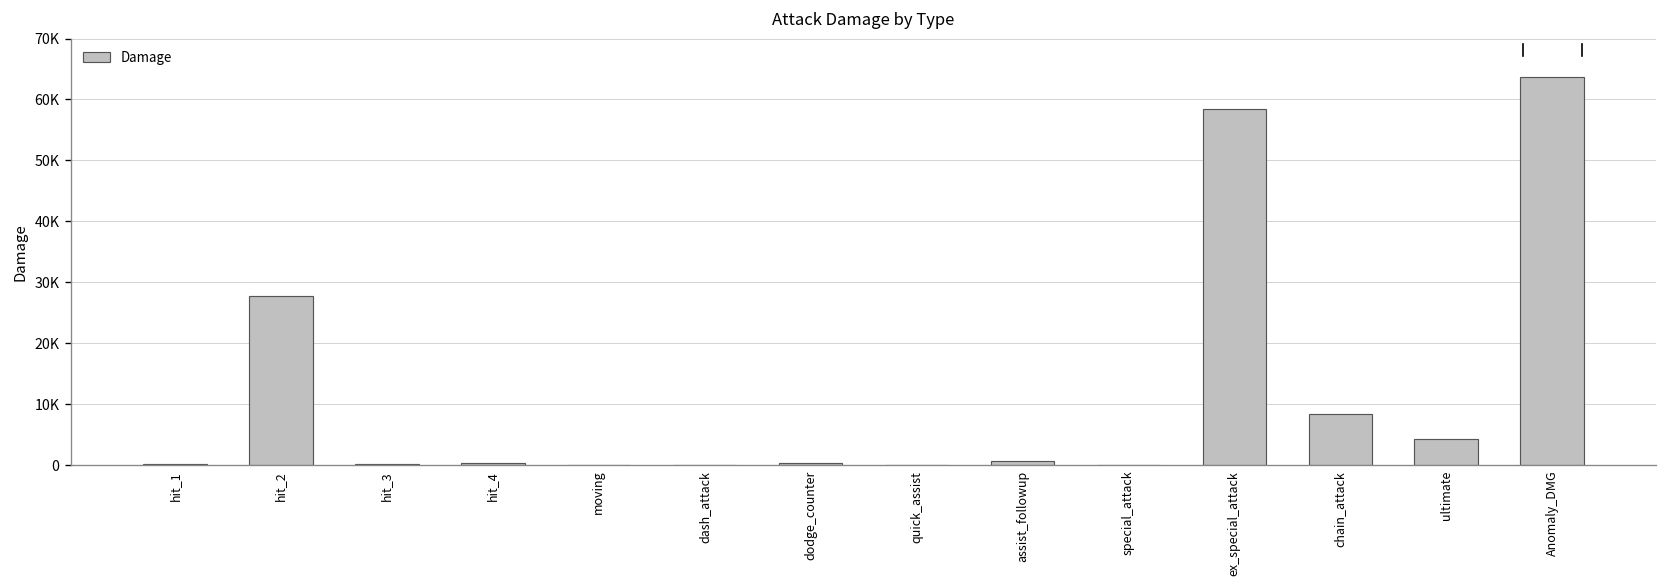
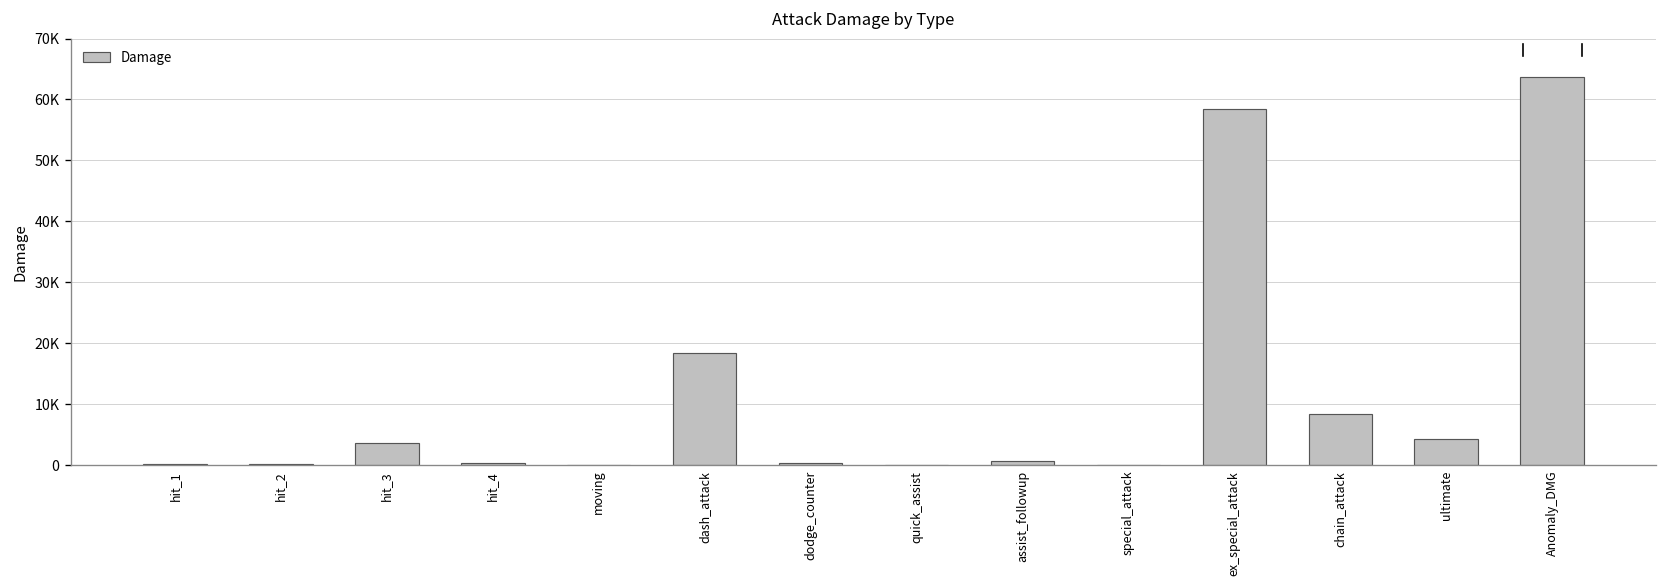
  {
    "Damage": {
-     "hit_2": 28000,
-     "hit_3": 0,
-     "dash_attack": 0,
+     "hit_2": 0,
+     "hit_3": 4000,
+     "dash_attack": 18000,
      "assist_followup": 1000,
      "ex_special_attack": 59000,
      "chain_attack": 8000,
      "ultimate": 4000,
      "Anomaly_DMG": 64000
    }
  }
